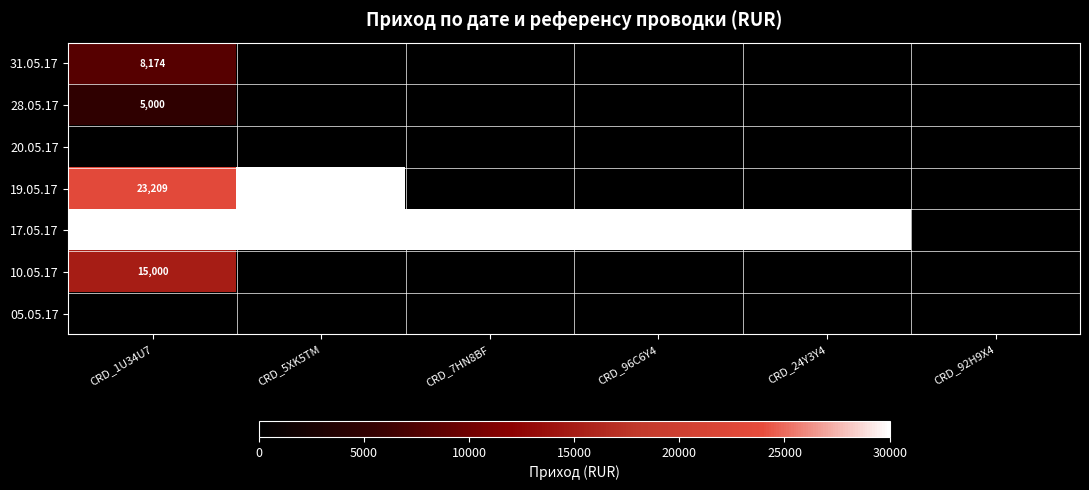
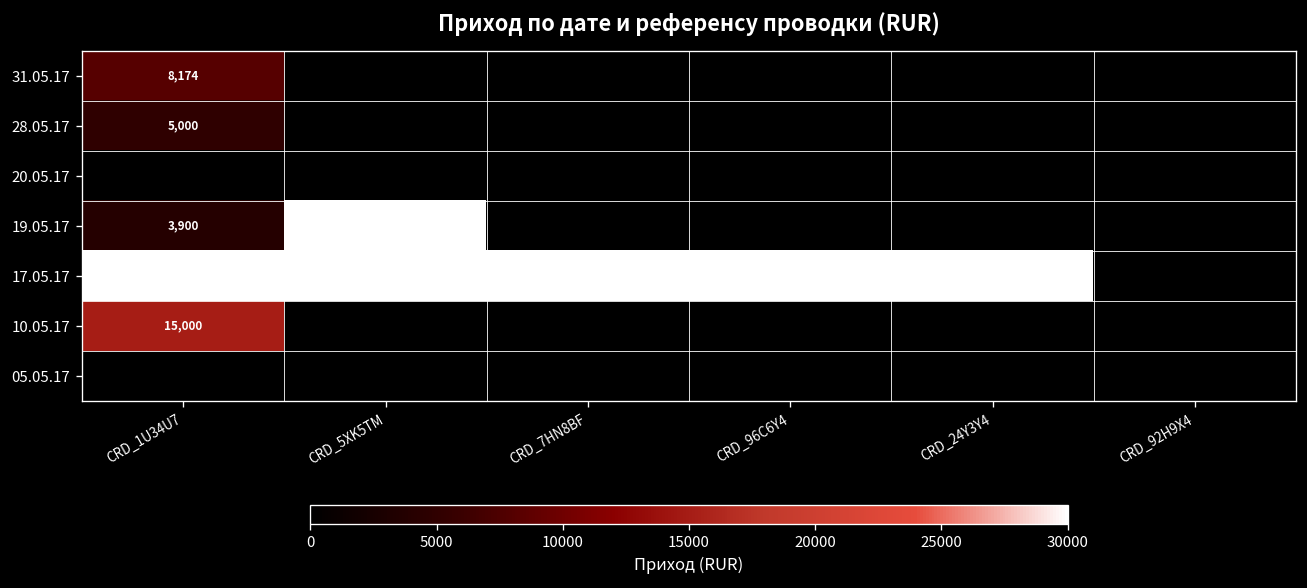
  {
    "31.05.17": {
      "CRD_1U34U7": "8,174"
    },
    "28.05.17": {
      "CRD_1U34U7": "5,000"
    },
    "19.05.17": {
-     "CRD_1U34U7": "23,209"
+     "CRD_1U34U7": "3,900"
    },
    "10.05.17": {
      "CRD_1U34U7": "15,000"
    }
  }
